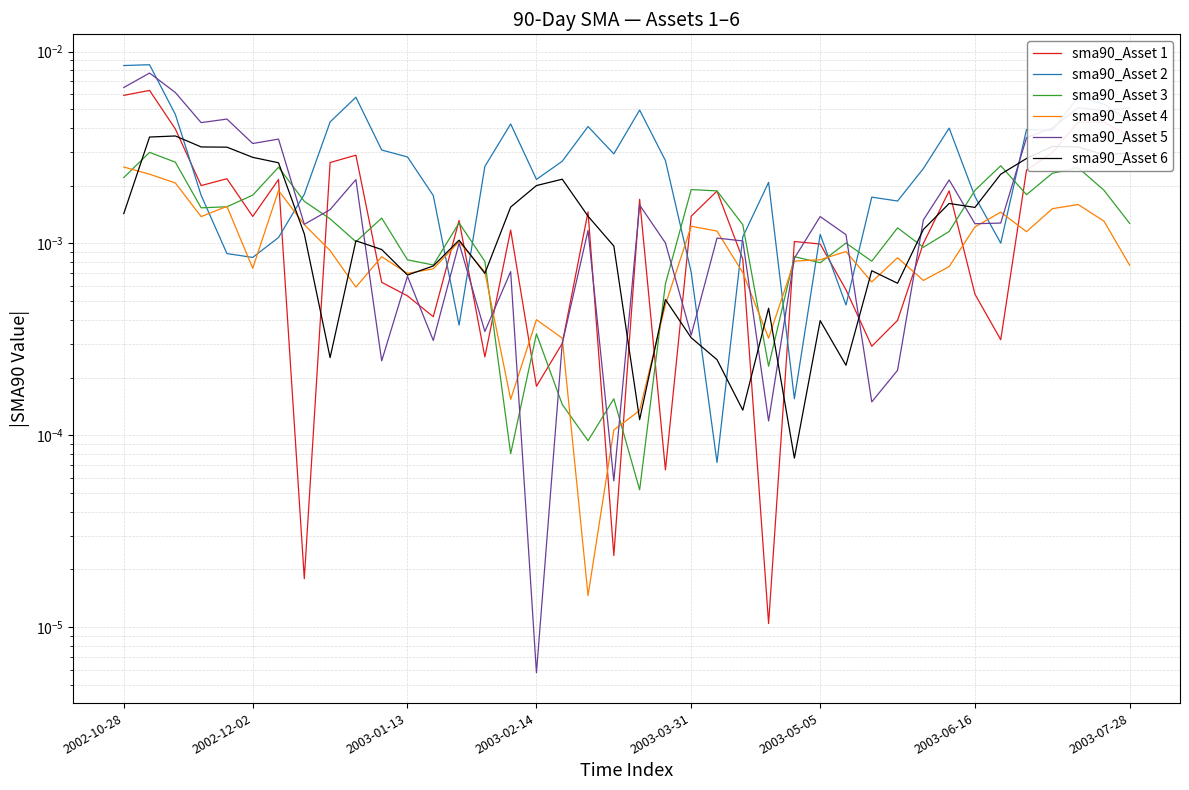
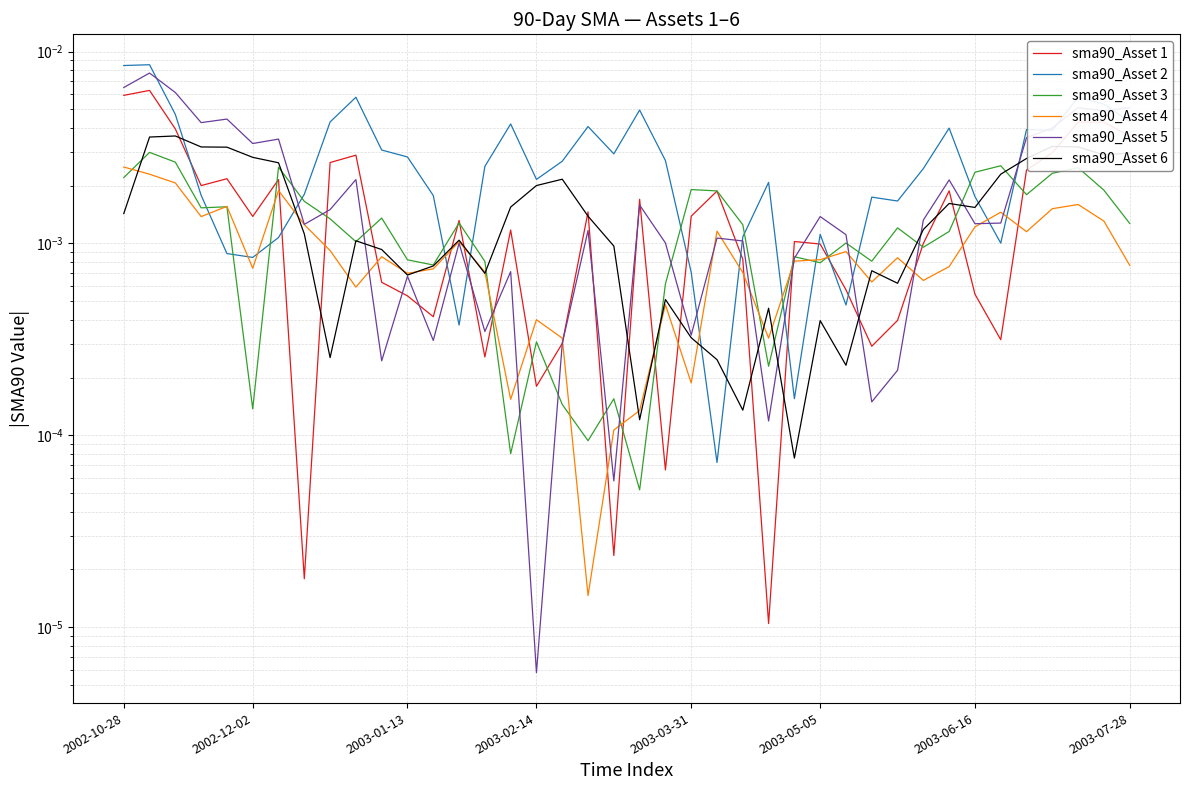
  {
    "sma90_Asset 1": {
      "2002-10-28": 0.0059,
      "2002-12-02": 0.0014,
      "2003-01-13": 0.00053,
      "2003-02-14": 0.00018,
      "2003-03-31": 0.0014,
      "2003-05-05": 0.0010,
      "2003-06-16": 0.00054
    },
    "sma90_Asset 2": {
      "2002-10-28": 0.008,
      "2002-12-02": 0.0008,
      "2003-01-13": 0.0028,
      "2003-02-14": 0.0022,
      "2003-03-31": 0.00071,
      "2003-05-05": 0.0011,
      "2003-06-16": 0.0018
    },
    "sma90_Asset 3": {
      "2002-10-28": 0.0022,
-     "2002-12-02": 0.0018,
+     "2002-12-02": 0.00014,
      "2003-01-13": 0.00082,
-     "2003-02-14": 0.00034,
+     "2003-02-14": 0.00031,
      "2003-03-31": 0.0019,
      "2003-05-05": 0.00079,
-     "2003-06-16": 0.0019,
+     "2003-06-16": 0.0023,
      "2003-07-28": 0.0013
    },
    "sma90_Asset 4": {
      "2002-10-28": 0.0025,
      "2002-12-02": 0.00074,
      "2003-02-14": 0.00040,
-     "2003-03-31": 0.0012,
+     "2003-03-31": 0.00019,
      "2003-05-05": 0.00082,
      "2003-06-16": 0.0012,
      "2003-07-28": 0.00077
    },
    "sma90_Asset 5": {
      "2002-10-28": 0.0065,
      "2002-12-02": 0.0033,
      "2003-02-14": 0.0000058,
      "2003-03-31": 0.00033,
      "2003-05-05": 0.0014,
      "2003-06-16": 0.0013
    },
    "sma90_Asset 6": {
      "2002-10-28": 0.0014,
      "2002-12-02": 0.0028,
      "2003-02-14": 0.0020,
      "2003-03-31": 0.00032,
      "2003-05-05": 0.00040,
      "2003-06-16": 0.0015
    }
  }
